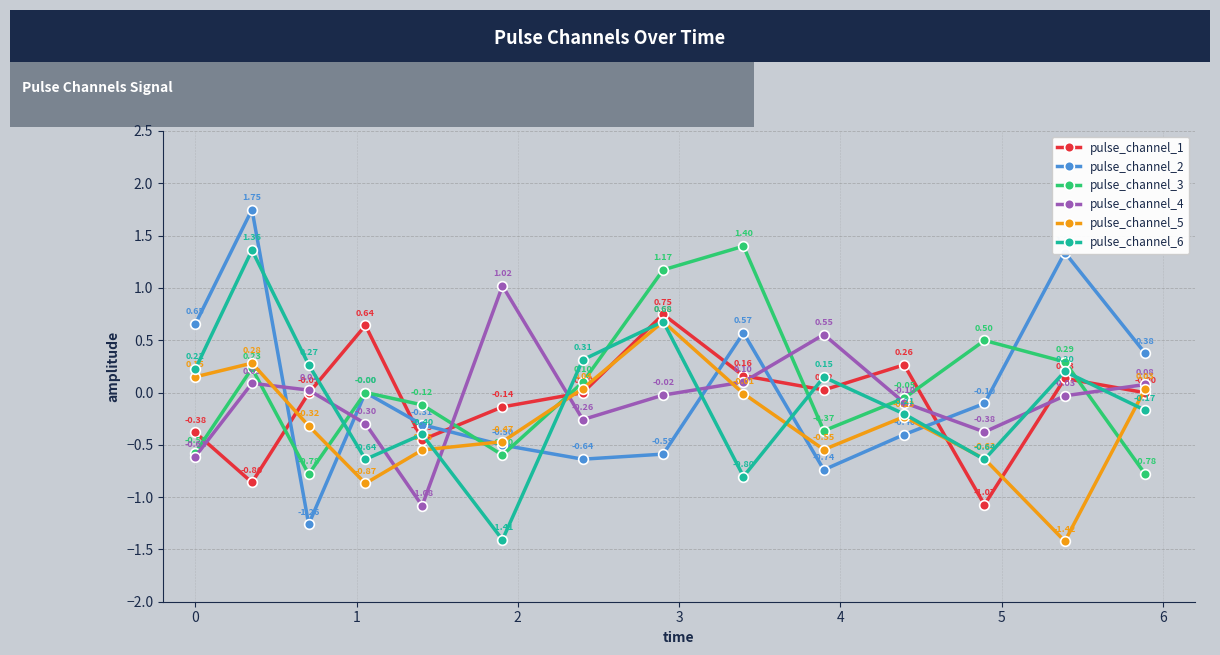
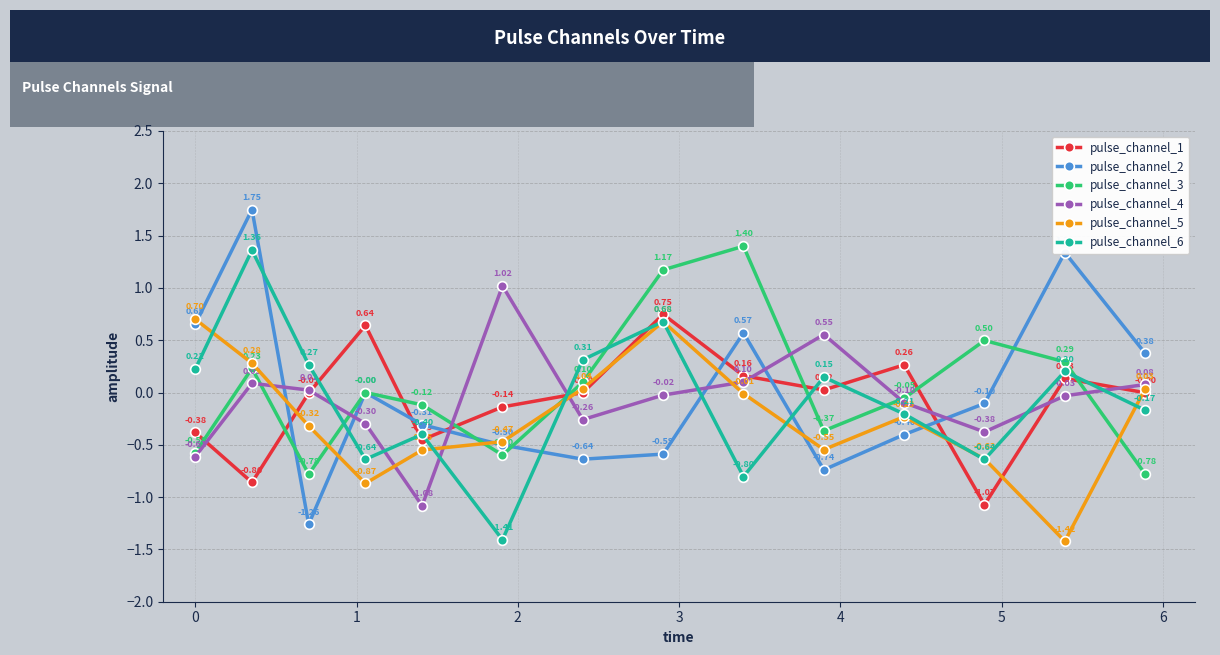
  {
    "pulse_channel_1": {
      "0": -0.38
    },
    "pulse_channel_2": {
      "0": 0.65
    },
    "pulse_channel_5": {
-     "0": 0.15
+     "0": 0.70
    }
  }
